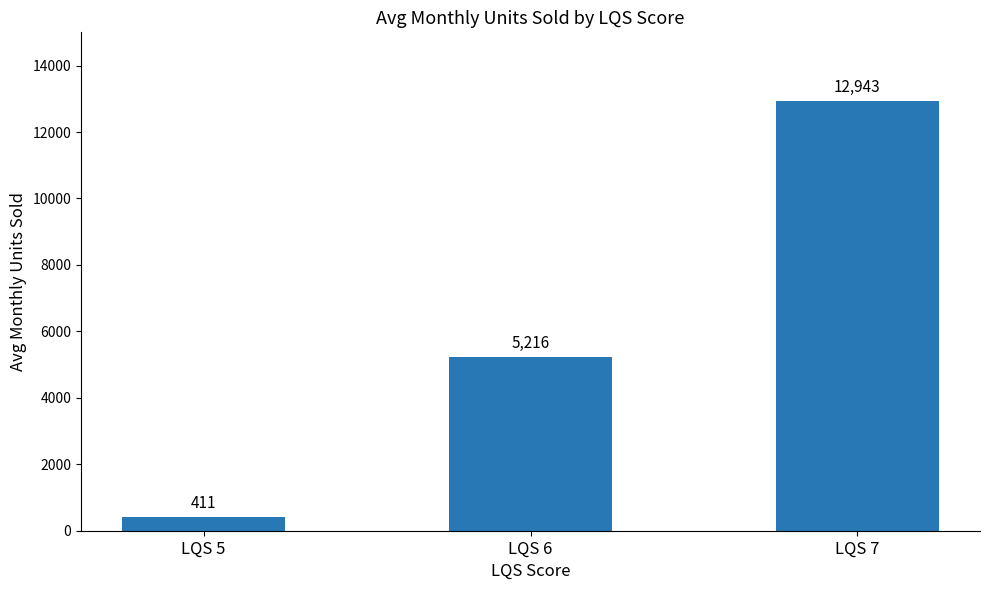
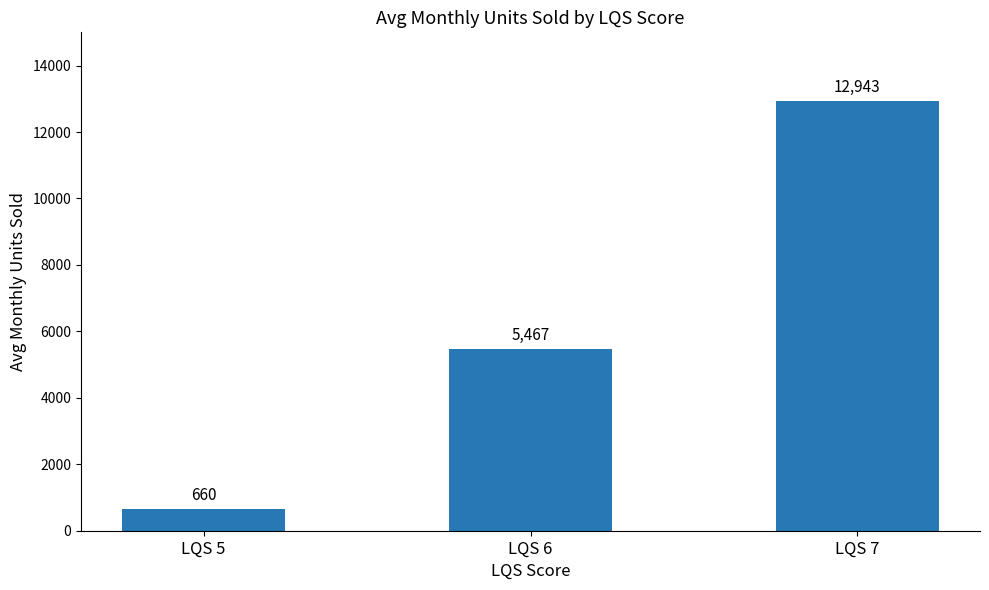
  {
-   "LQS 5": "411",
-   "LQS 6": "5,216",
+   "LQS 5": "660",
+   "LQS 6": "5,467",
    "LQS 7": "12,943"
  }
